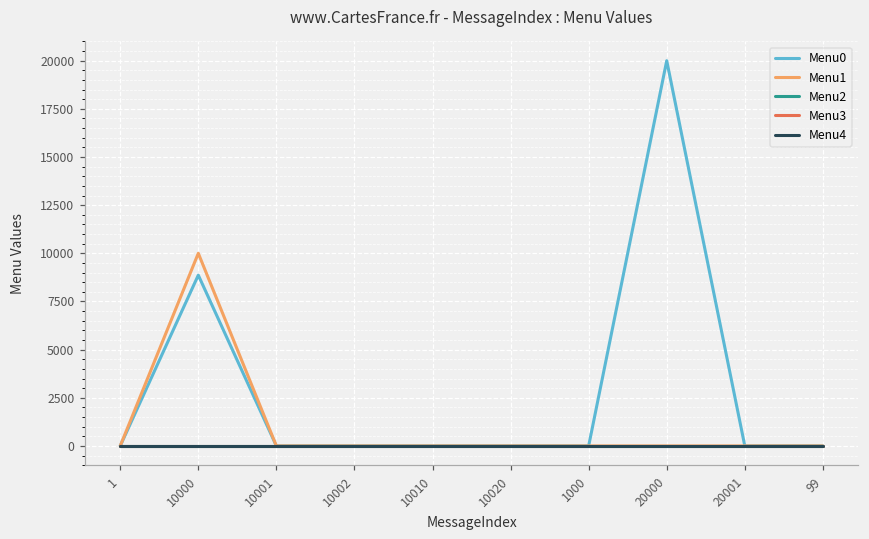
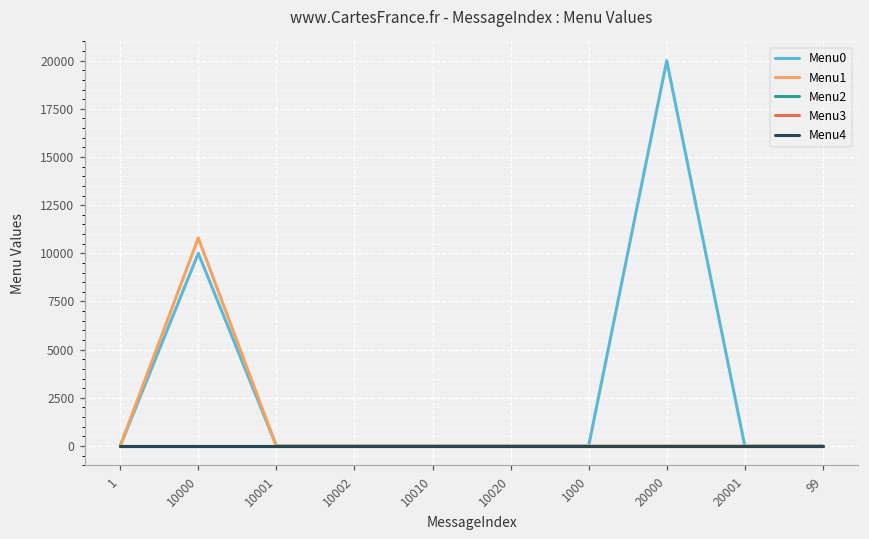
  {
    "Menu0": {
-     "10000": 8900,
+     "10000": 10000,
      "20000": 20000
    },
    "Menu1": {
-     "10000": 10000
+     "10000": 10800
    },
    "Menu4": {
      "10000": 0
    }
  }
